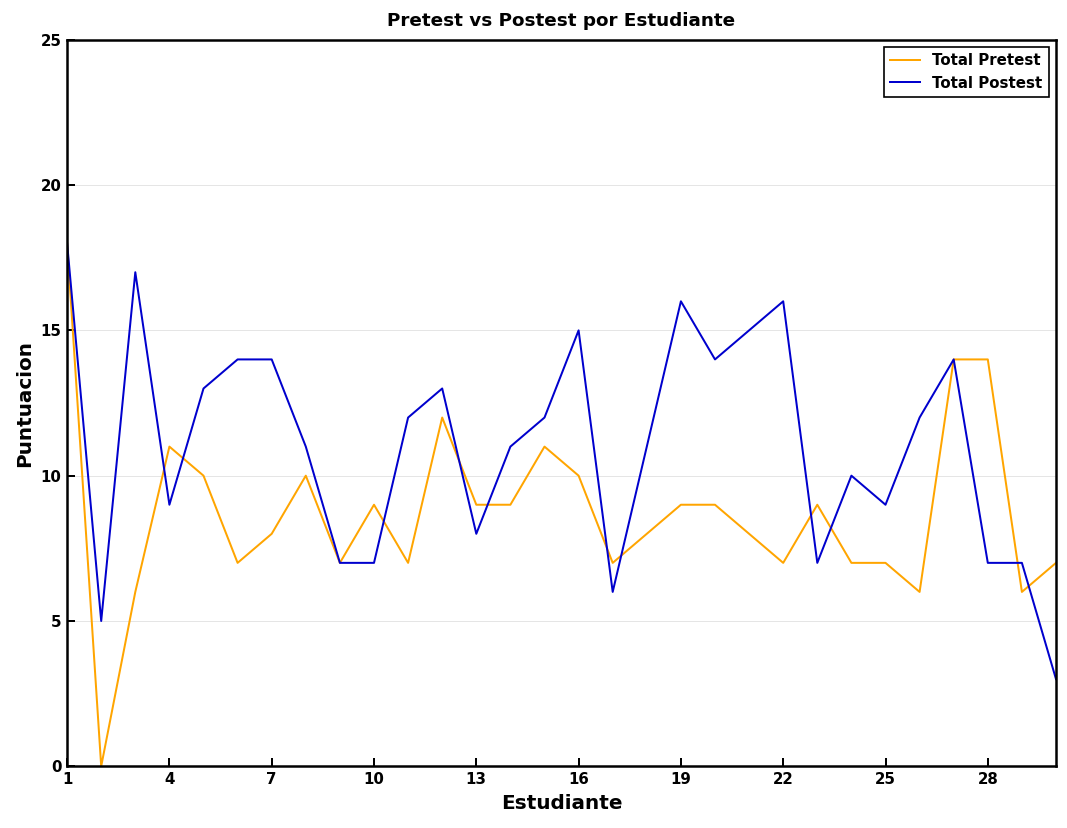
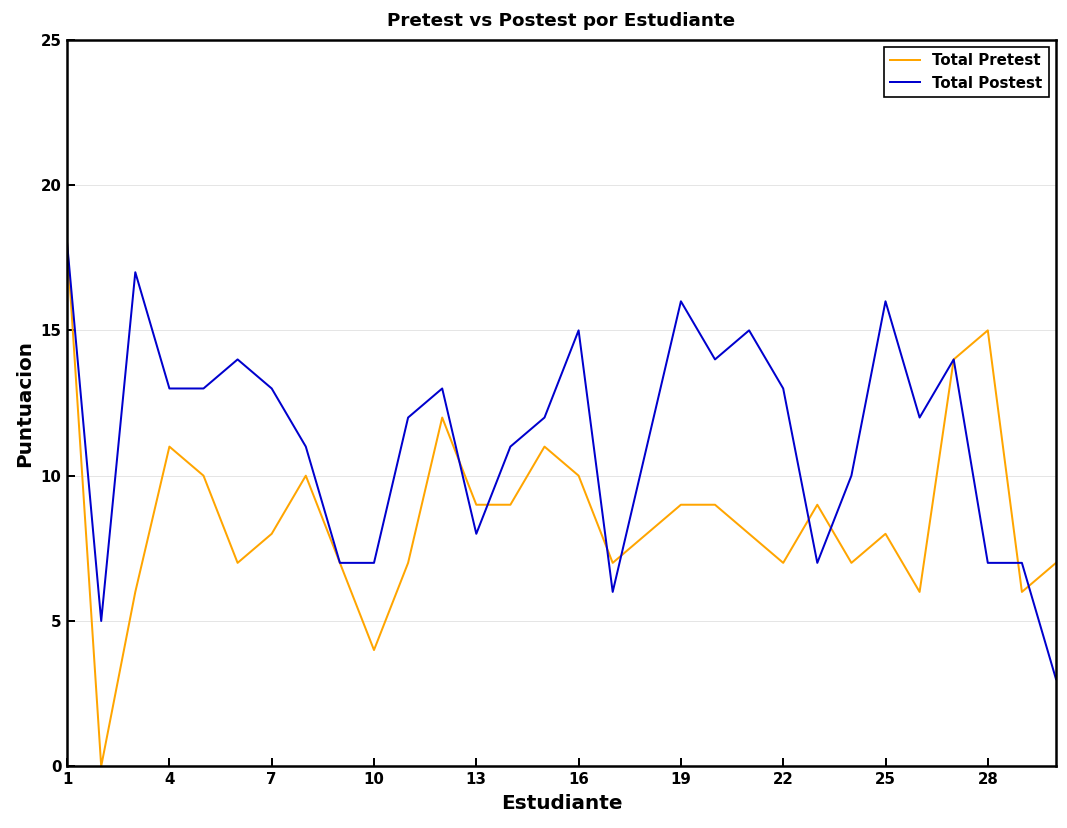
  {
    "Total Pretest": {
      "4": 11,
      "7": 8,
-     "10": 9,
+     "10": 4,
      "13": 9,
      "16": 10,
      "19": 9,
      "22": 7,
-     "25": 7,
-     "28": 14
+     "25": 8,
+     "28": 15
    },
    "Total Postest": {
-     "4": 9,
-     "7": 14,
+     "4": 13,
+     "7": 13,
      "10": 7,
      "13": 8,
      "16": 15,
      "19": 16,
-     "22": 16,
-     "25": 9,
+     "22": 13,
+     "25": 16,
      "28": 7
    }
  }
